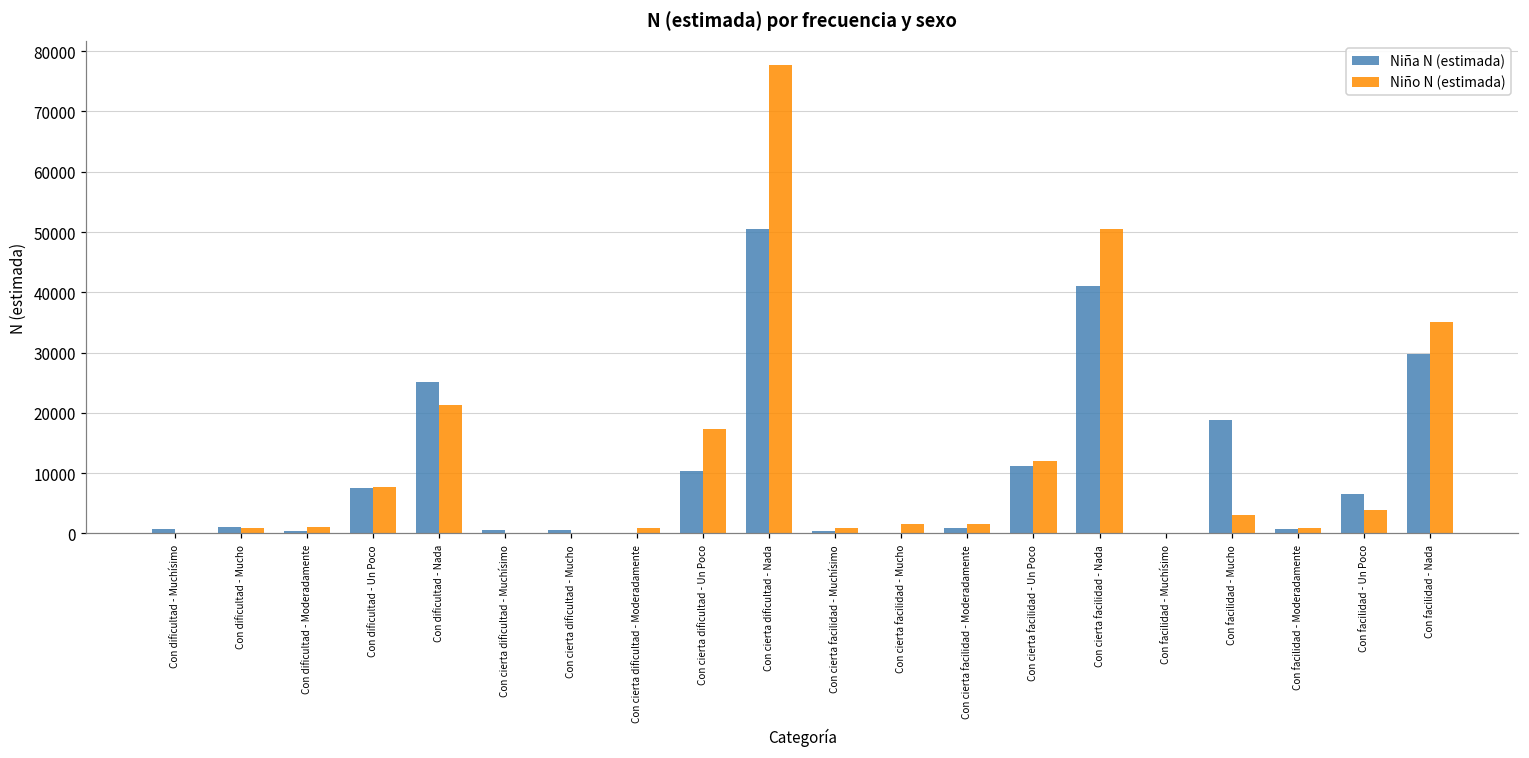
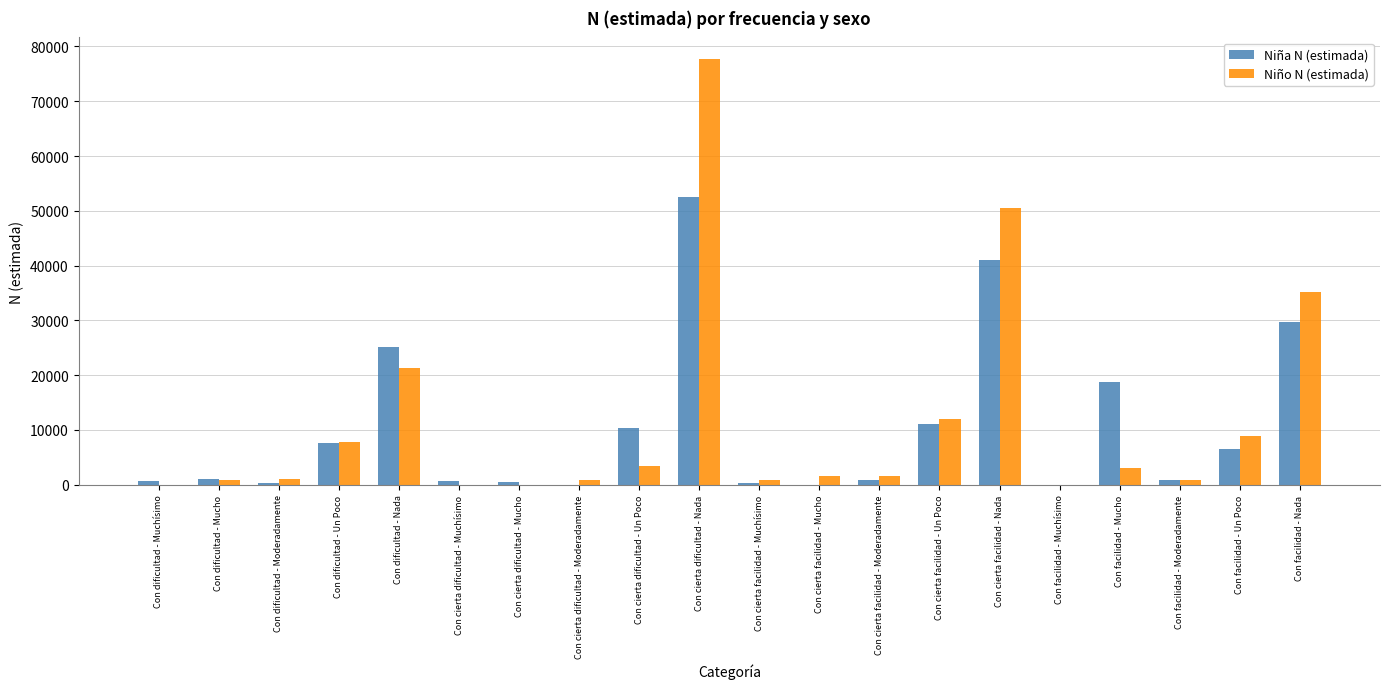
  {
    "Niña N (estimada)": {
      "Con dificultad - Muchísimo": 1000,
      "Con dificultad - Mucho": 1000,
      "Con dificultad - Un Poco": 8000,
      "Con dificultad - Nada": 25000,
      "Con cierta dificultad - Muchísimo": 1000,
      "Con cierta dificultad - Mucho": 1000,
      "Con cierta dificultad - Moderadamente": 0,
      "Con cierta dificultad - Un Poco": 10000,
-     "Con cierta dificultad - Nada": 51000,
+     "Con cierta dificultad - Nada": 53000,
      "Con cierta facilidad - Mucho": 0,
      "Con cierta facilidad - Moderadamente": 1000,
      "Con cierta facilidad - Un Poco": 11000,
      "Con cierta facilidad - Nada": 41000,
      "Con facilidad - Muchísimo": 0,
      "Con facilidad - Mucho": 19000,
      "Con facilidad - Moderadamente": 1000,
      "Con facilidad - Un Poco": 6000,
      "Con facilidad - Nada": 30000
    },
    "Niño N (estimada)": {
      "Con dificultad - Muchísimo": 0,
      "Con dificultad - Mucho": 1000,
      "Con dificultad - Moderadamente": 1000,
      "Con dificultad - Un Poco": 8000,
      "Con dificultad - Nada": 21000,
      "Con cierta dificultad - Muchísimo": 0,
      "Con cierta dificultad - Mucho": 0,
      "Con cierta dificultad - Moderadamente": 1000,
-     "Con cierta dificultad - Un Poco": 17000,
+     "Con cierta dificultad - Un Poco": 3000,
      "Con cierta dificultad - Nada": 78000,
      "Con cierta facilidad - Muchísimo": 1000,
      "Con cierta facilidad - Mucho": 2000,
      "Con cierta facilidad - Moderadamente": 2000,
      "Con cierta facilidad - Un Poco": 12000,
      "Con cierta facilidad - Nada": 51000,
      "Con facilidad - Muchísimo": 0,
      "Con facilidad - Mucho": 3000,
      "Con facilidad - Moderadamente": 1000,
-     "Con facilidad - Un Poco": 4000,
+     "Con facilidad - Un Poco": 9000,
      "Con facilidad - Nada": 35000
    }
  }
